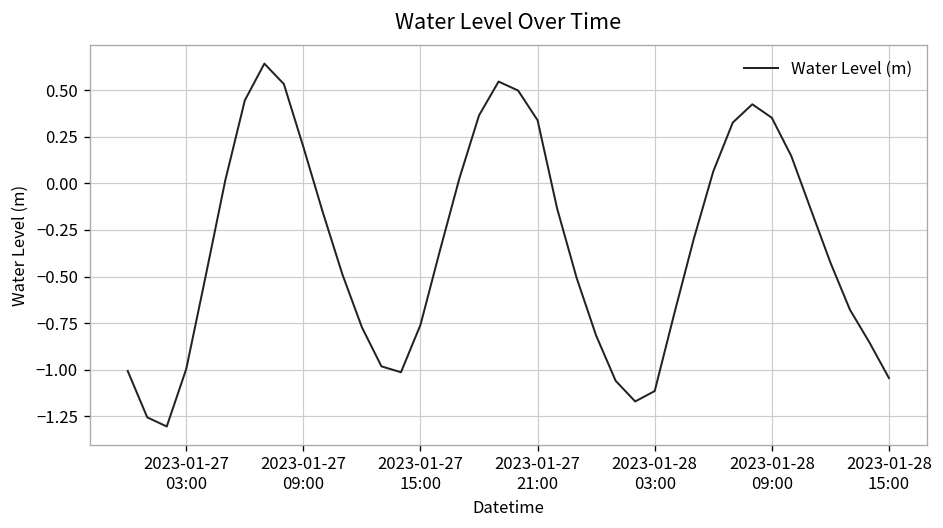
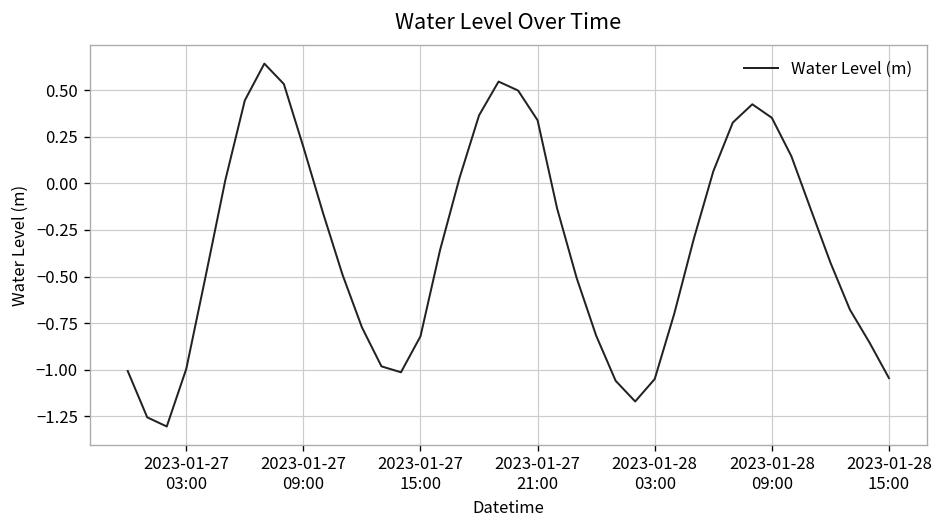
  {
    "2023-01-27 03:00": -1.00,
    "2023-01-27 09:00": 0.20,
-   "2023-01-27 15:00": -0.76,
+   "2023-01-27 15:00": -0.82,
    "2023-01-27 21:00": 0.34,
-   "2023-01-28 03:00": -1.11,
+   "2023-01-28 03:00": -1.05,
    "2023-01-28 09:00": 0.35,
    "2023-01-28 15:00": -1.04
  }
